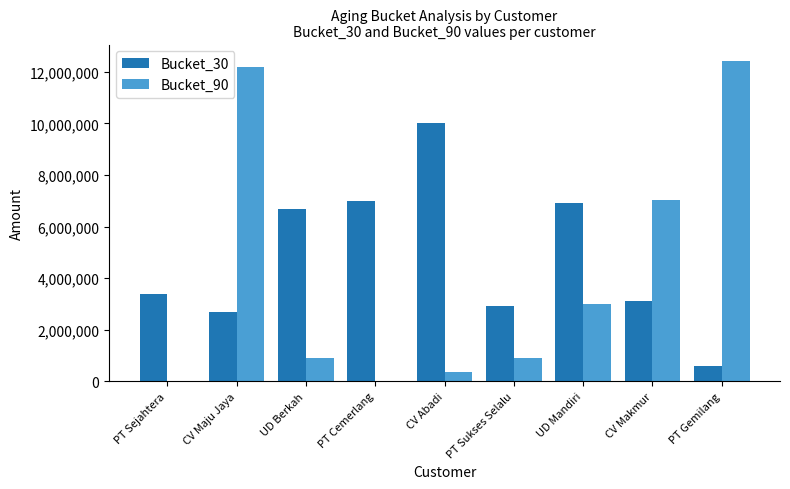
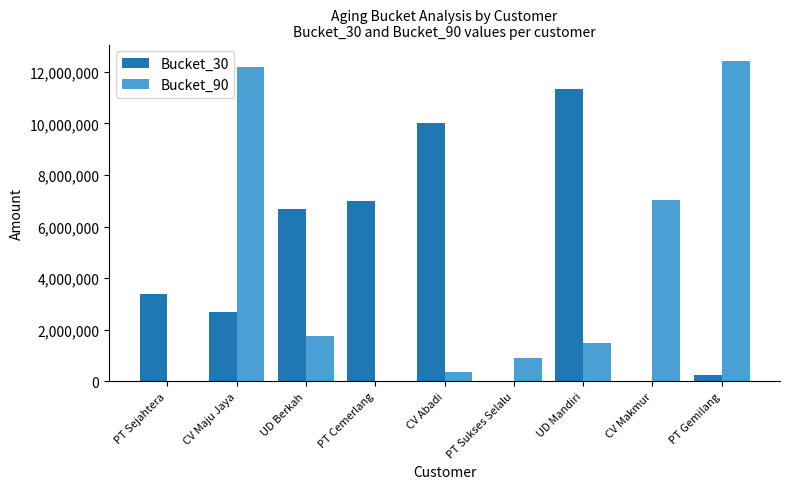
  {
    "Bucket_30": {
      "PT Sejahtera": "3,400,000",
      "CV Maju Jaya": "2,700,000",
      "UD Berkah": "6,700,000",
      "PT Cemerlang": "7,000,000",
      "CV Abadi": "10,000,000",
-     "PT Sukses Selalu": "2,900,000",
-     "UD Mandiri": "6,900,000",
-     "CV Makmur": "3,100,000",
-     "PT Gemilang": "600,000"
+     "PT Sukses Selalu": "0",
+     "UD Mandiri": "11,300,000",
+     "CV Makmur": "0",
+     "PT Gemilang": "200,000"
    },
    "Bucket_90": {
      "PT Sejahtera": "0",
      "CV Maju Jaya": "12,200,000",
-     "UD Berkah": "900,000",
+     "UD Berkah": "1,800,000",
      "PT Cemerlang": "0",
      "CV Abadi": "400,000",
      "PT Sukses Selalu": "900,000",
-     "UD Mandiri": "3,000,000",
+     "UD Mandiri": "1,500,000",
      "CV Makmur": "7,000,000",
      "PT Gemilang": "12,400,000"
    }
  }
